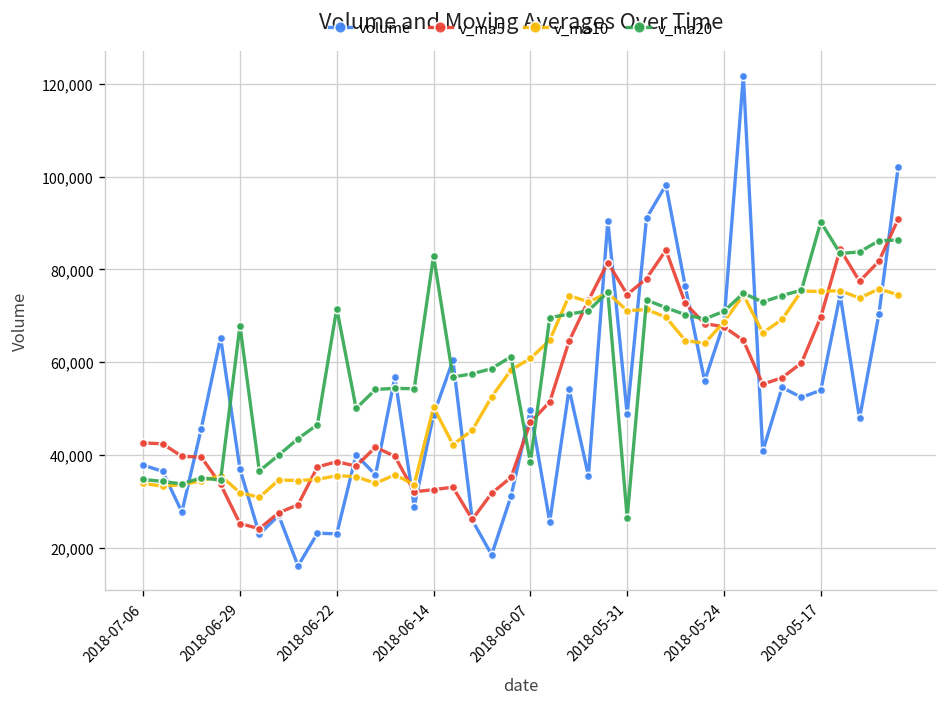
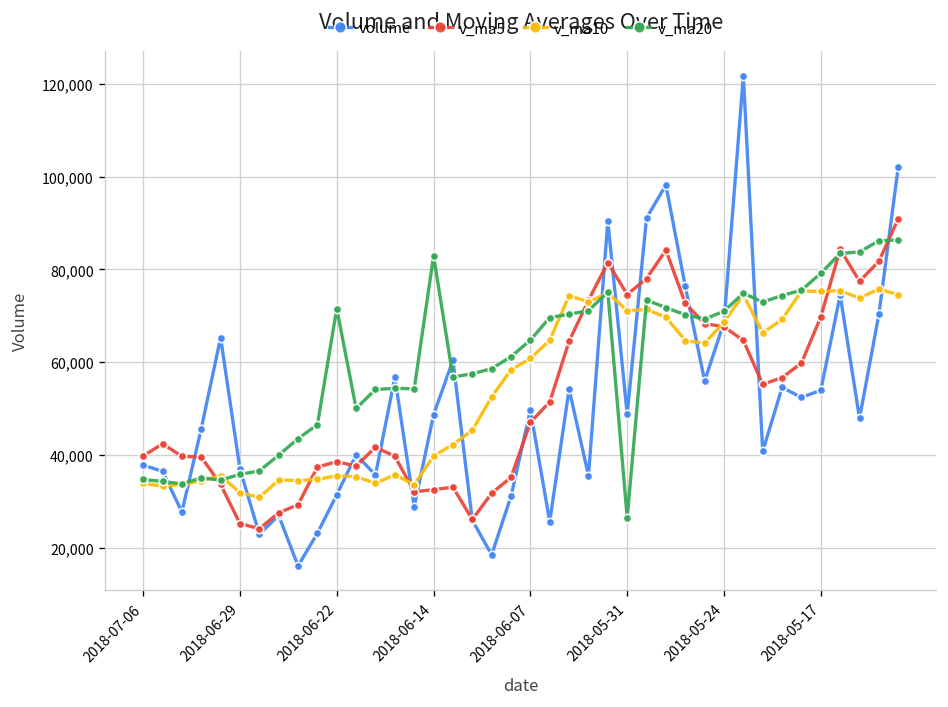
  {
    "volume": {
      "2018-07-06": "38,000",
      "2018-06-29": "37,000",
-     "2018-06-22": "23,000",
+     "2018-06-22": "31,000",
      "2018-06-14": "49,000",
      "2018-06-07": "50,000",
      "2018-05-31": "49,000",
      "2018-05-17": "54,000"
    },
    "v_ma5": {
-     "2018-07-06": "43,000",
+     "2018-07-06": "40,000",
      "2018-06-29": "25,000",
      "2018-06-22": "39,000",
      "2018-06-14": "33,000",
      "2018-06-07": "47,000",
      "2018-05-31": "75,000",
      "2018-05-24": "68,000",
      "2018-05-17": "70,000"
    },
    "v_ma10": {
      "2018-07-06": "34,000",
      "2018-06-29": "32,000",
      "2018-06-22": "36,000",
-     "2018-06-14": "50,000",
+     "2018-06-14": "40,000",
      "2018-06-07": "61,000",
      "2018-05-31": "71,000",
      "2018-05-17": "75,000"
    },
    "v_ma20": {
      "2018-07-06": "35,000",
-     "2018-06-29": "68,000",
+     "2018-06-29": "36,000",
      "2018-06-22": "72,000",
      "2018-06-14": "83,000",
-     "2018-06-07": "38,000",
+     "2018-06-07": "65,000",
      "2018-05-31": "26,000",
      "2018-05-24": "71,000",
-     "2018-05-17": "90,000"
+     "2018-05-17": "79,000"
    }
  }
